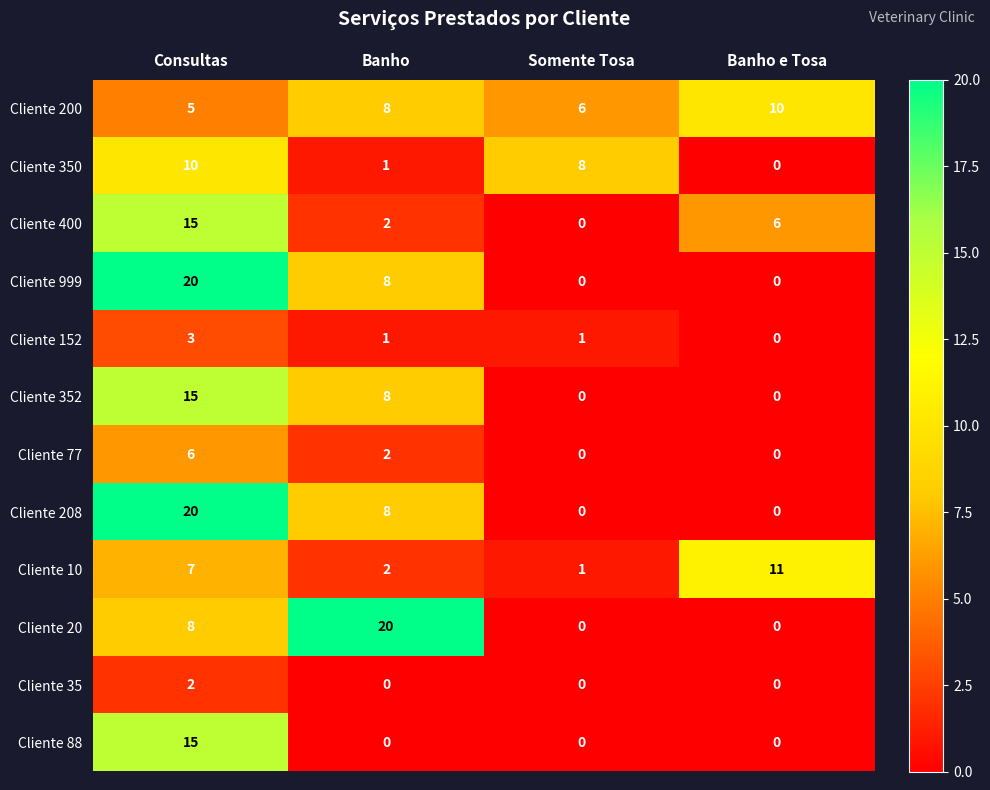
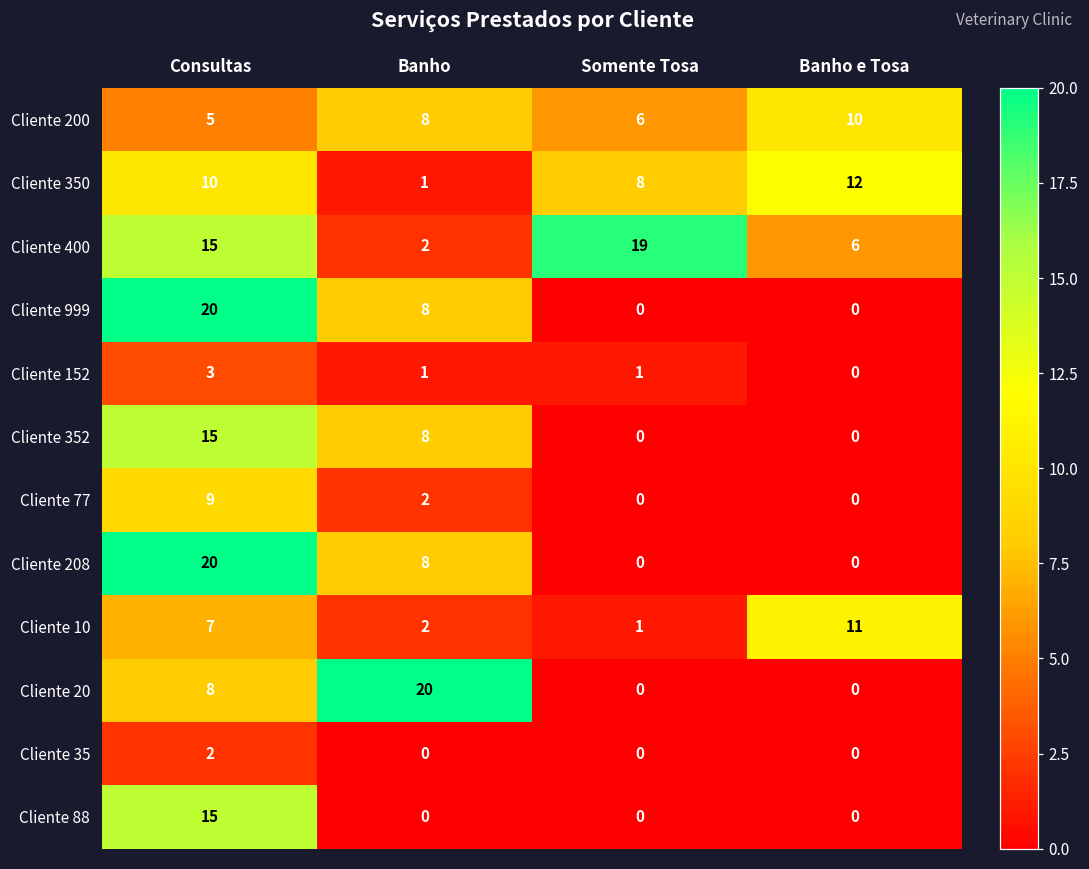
  {
    "Cliente 200": {
      "Consultas": 5,
      "Banho": 8,
      "Somente Tosa": 6,
      "Banho e Tosa": 10
    },
    "Cliente 350": {
      "Consultas": 10,
      "Banho": 1,
      "Somente Tosa": 8,
-     "Banho e Tosa": 0
+     "Banho e Tosa": 12
    },
    "Cliente 400": {
      "Consultas": 15,
      "Banho": 2,
-     "Somente Tosa": 0,
+     "Somente Tosa": 19,
      "Banho e Tosa": 6
    },
    "Cliente 999": {
      "Consultas": 20,
      "Banho": 8,
      "Somente Tosa": 0,
      "Banho e Tosa": 0
    },
    "Cliente 152": {
      "Consultas": 3,
      "Banho": 1,
      "Somente Tosa": 1,
      "Banho e Tosa": 0
    },
    "Cliente 352": {
      "Consultas": 15,
      "Banho": 8,
      "Somente Tosa": 0,
      "Banho e Tosa": 0
    },
    "Cliente 77": {
-     "Consultas": 6,
+     "Consultas": 9,
      "Banho": 2,
      "Somente Tosa": 0,
      "Banho e Tosa": 0
    },
    "Cliente 208": {
      "Consultas": 20,
      "Banho": 8,
      "Somente Tosa": 0,
      "Banho e Tosa": 0
    },
    "Cliente 10": {
      "Consultas": 7,
      "Banho": 2,
      "Somente Tosa": 1,
      "Banho e Tosa": 11
    },
    "Cliente 20": {
      "Consultas": 8,
      "Banho": 20,
      "Somente Tosa": 0,
      "Banho e Tosa": 0
    },
    "Cliente 35": {
      "Consultas": 2,
      "Banho": 0,
      "Somente Tosa": 0,
      "Banho e Tosa": 0
    },
    "Cliente 88": {
      "Consultas": 15,
      "Banho": 0,
      "Somente Tosa": 0,
      "Banho e Tosa": 0
    }
  }
